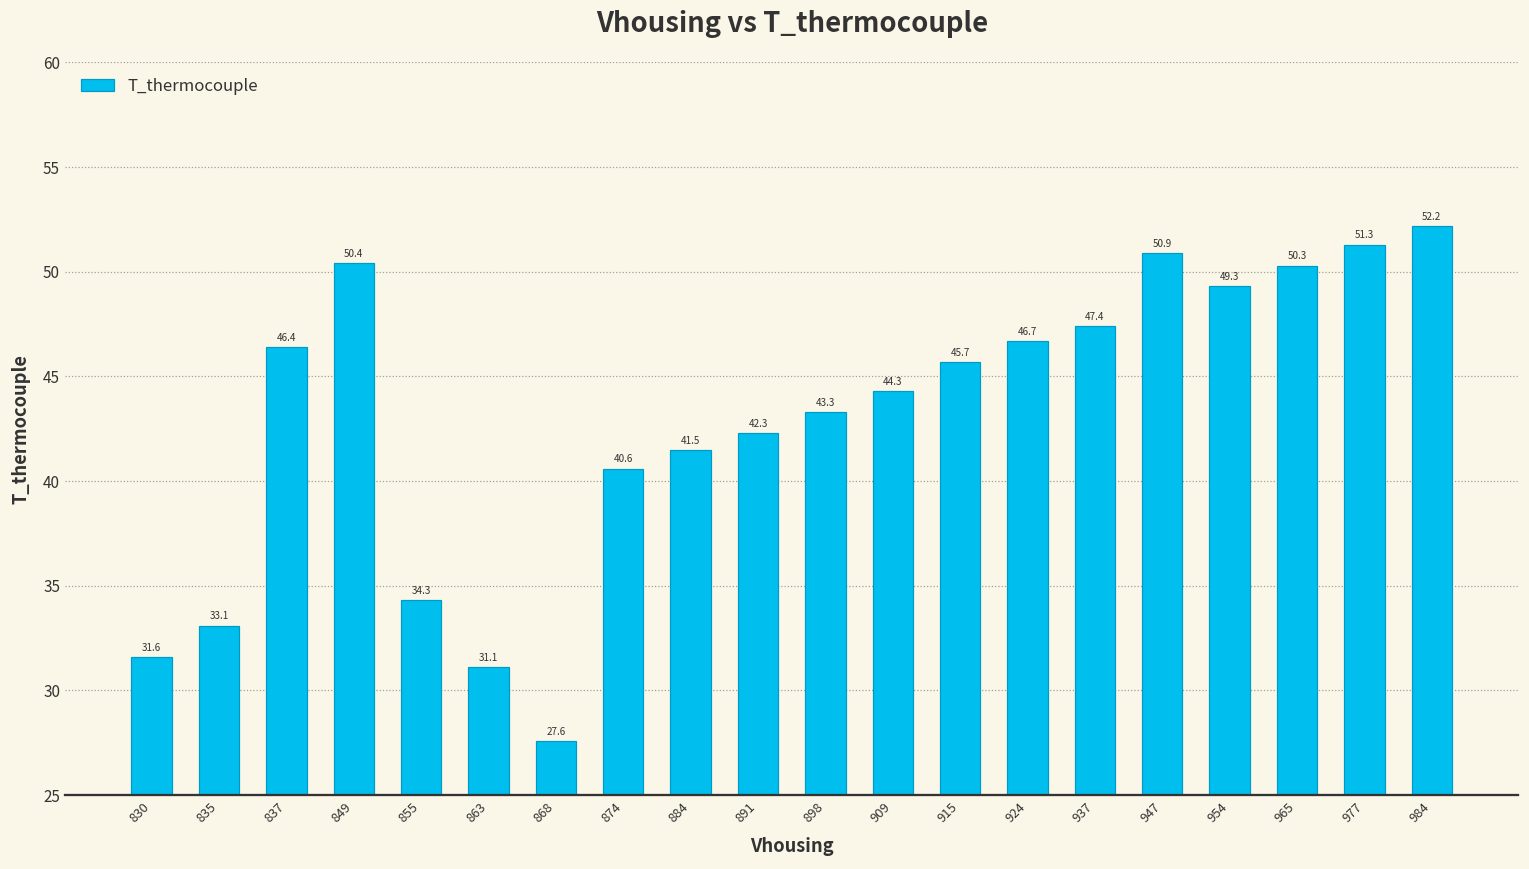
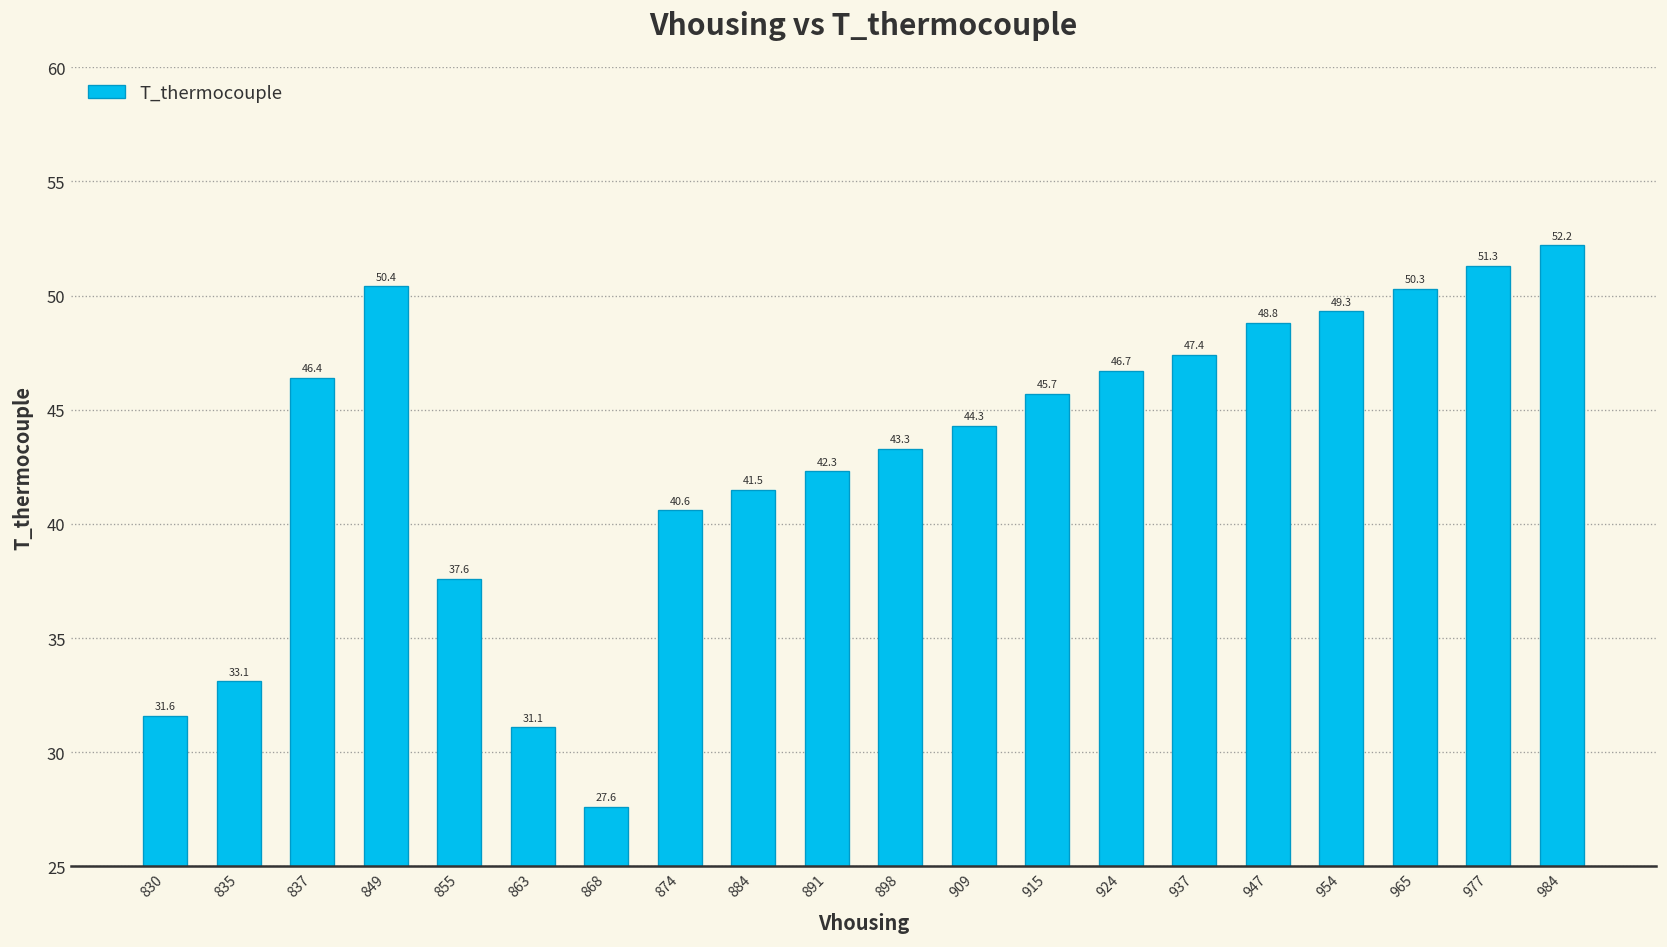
  {
    "830": 31.6,
    "835": 33.1,
    "837": 46.4,
    "849": 50.4,
-   "855": 34.3,
+   "855": 37.6,
    "863": 31.1,
    "868": 27.6,
    "874": 40.6,
    "884": 41.5,
    "891": 42.3,
    "898": 43.3,
    "909": 44.3,
    "915": 45.7,
    "924": 46.7,
    "937": 47.4,
-   "947": 50.9,
+   "947": 48.8,
    "954": 49.3,
    "965": 50.3,
    "977": 51.3,
    "984": 52.2
  }
